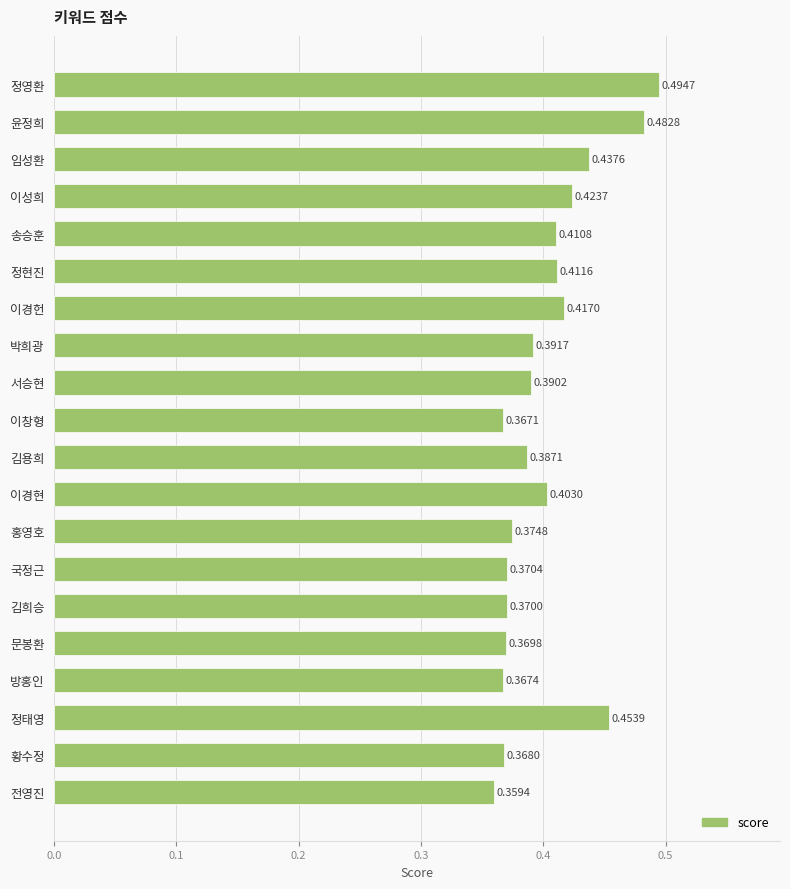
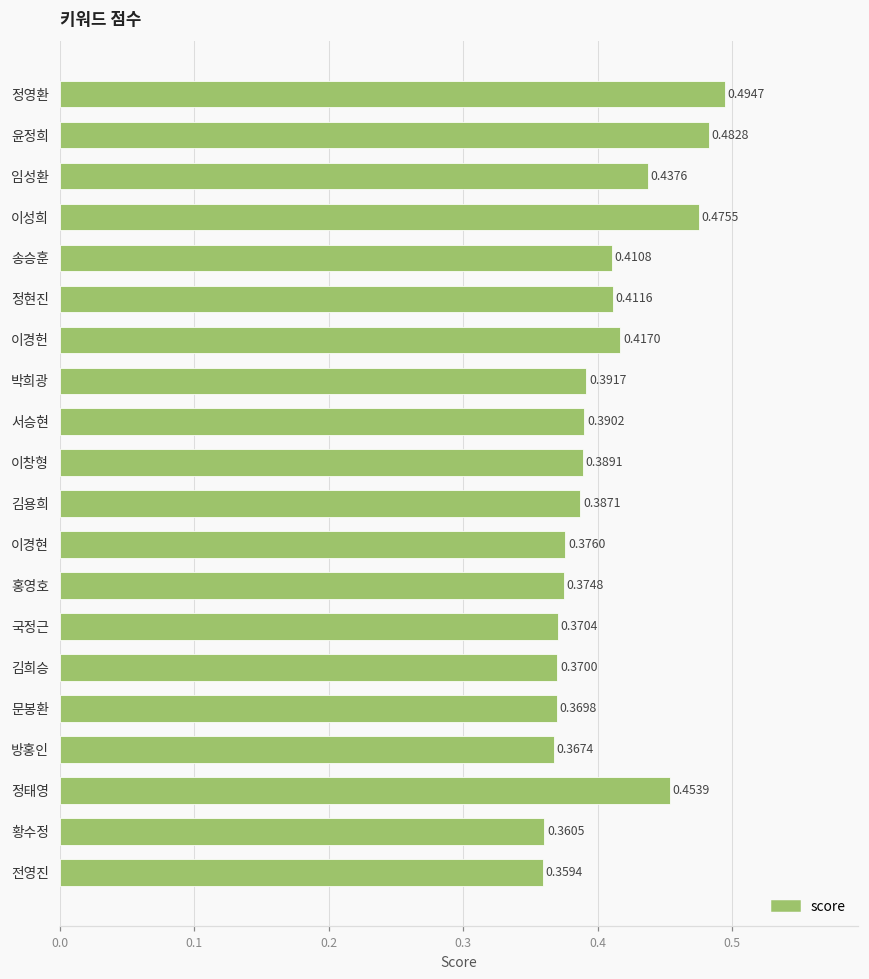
  {
    "정영환": 0.4947,
    "윤정희": 0.4828,
    "임성환": 0.4376,
-   "이성희": 0.4237,
+   "이성희": 0.4755,
    "송승훈": 0.4108,
    "정현진": 0.4116,
    "이경헌": 0.4170,
    "박희광": 0.3917,
    "서승현": 0.3902,
-   "이창형": 0.3671,
+   "이창형": 0.3891,
    "김용희": 0.3871,
-   "이경현": 0.4030,
+   "이경현": 0.3760,
    "홍영호": 0.3748,
    "국정근": 0.3704,
    "김희승": 0.3700,
    "문봉환": 0.3698,
    "방홍인": 0.3674,
    "정태영": 0.4539,
-   "황수정": 0.3680,
+   "황수정": 0.3605,
    "전영진": 0.3594
  }
